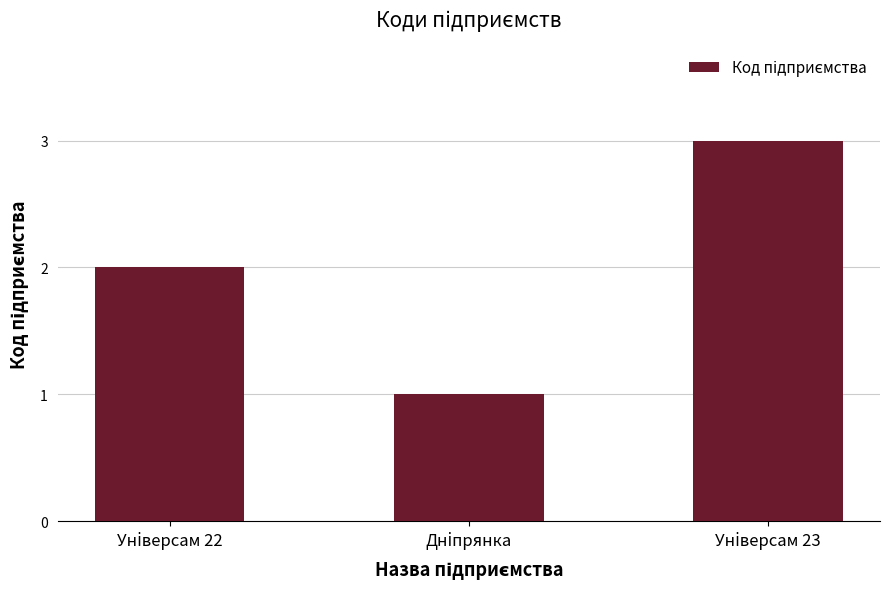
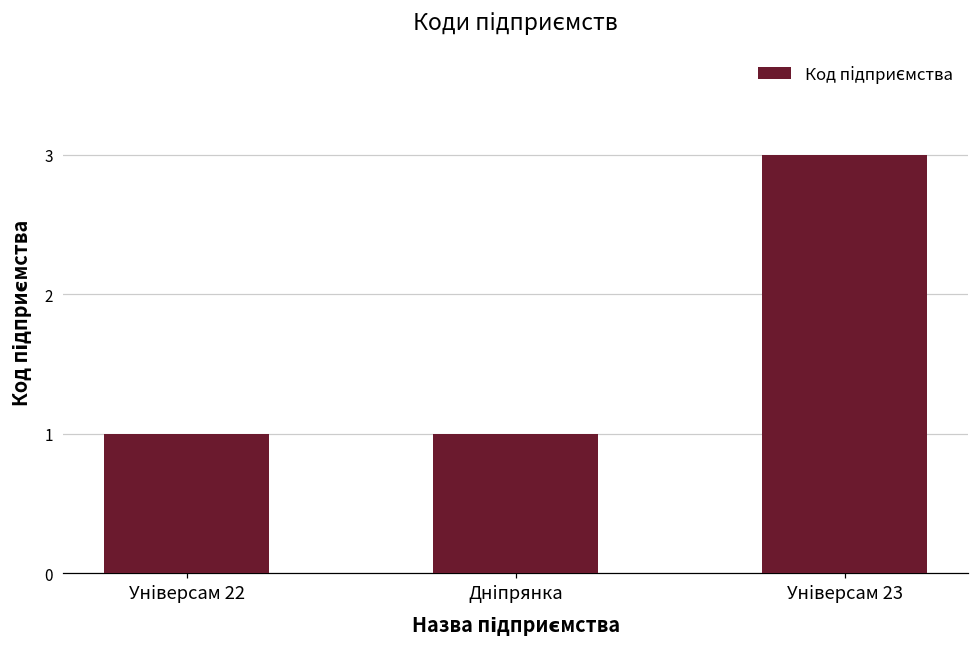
  {
-   "Універсам 22": 2,
+   "Універсам 22": 1,
    "Дніпрянка": 1,
    "Універсам 23": 3
  }
